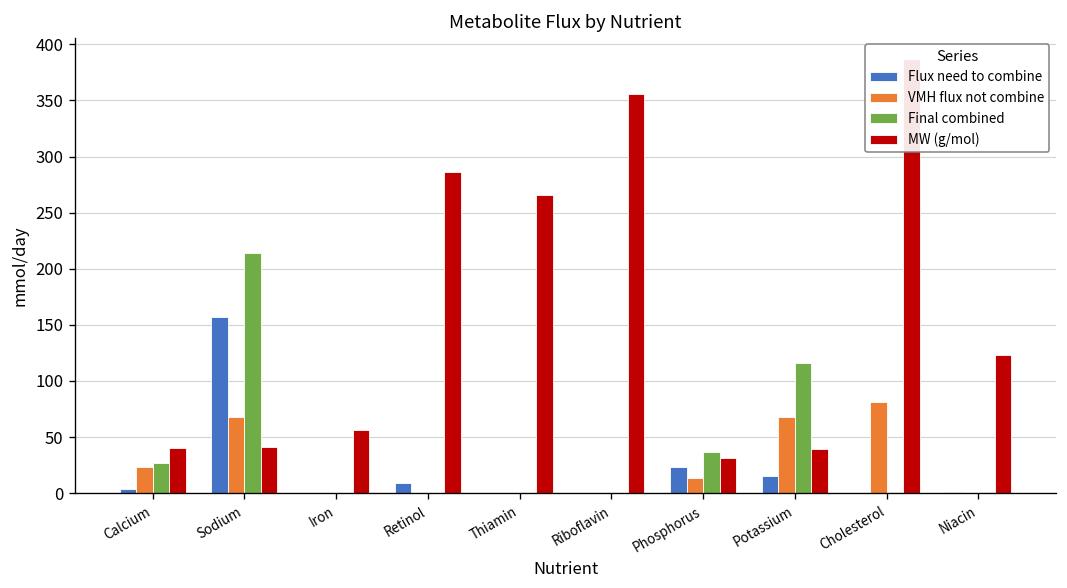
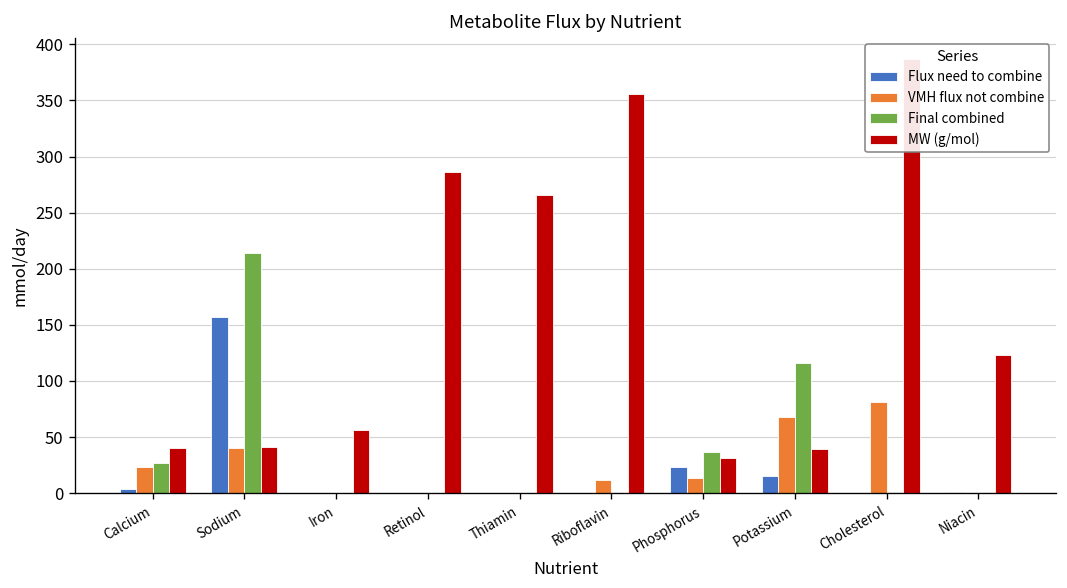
  {
    "Flux need to combine": {
      "Calcium": 0,
      "Sodium": 160,
-     "Retinol": 10,
+     "Retinol": 0,
      "Phosphorus": 20,
      "Potassium": 20
    },
    "VMH flux not combine": {
      "Calcium": 20,
-     "Sodium": 70,
-     "Riboflavin": 0,
+     "Sodium": 40,
+     "Riboflavin": 10,
      "Phosphorus": 10,
      "Potassium": 70,
      "Cholesterol": 80
    },
    "Final combined": {
      "Calcium": 30,
      "Sodium": 210,
      "Phosphorus": 40,
      "Potassium": 120
    },
    "MW (g/mol)": {
      "Calcium": 40,
      "Sodium": 40,
      "Iron": 60,
      "Retinol": 290,
      "Thiamin": 270,
      "Riboflavin": 360,
      "Phosphorus": 30,
      "Potassium": 40,
      "Niacin": 120
    }
  }
